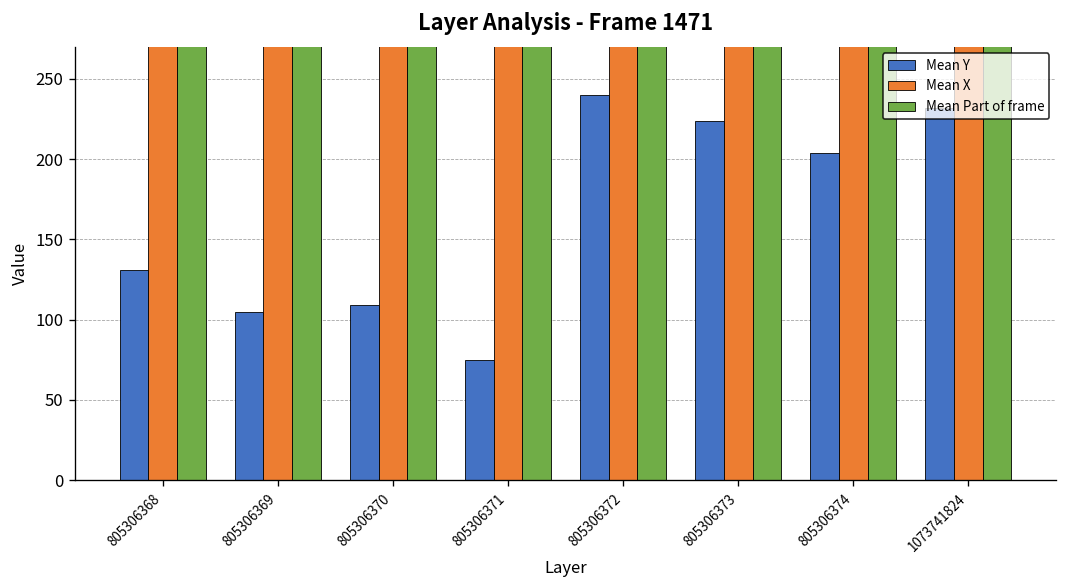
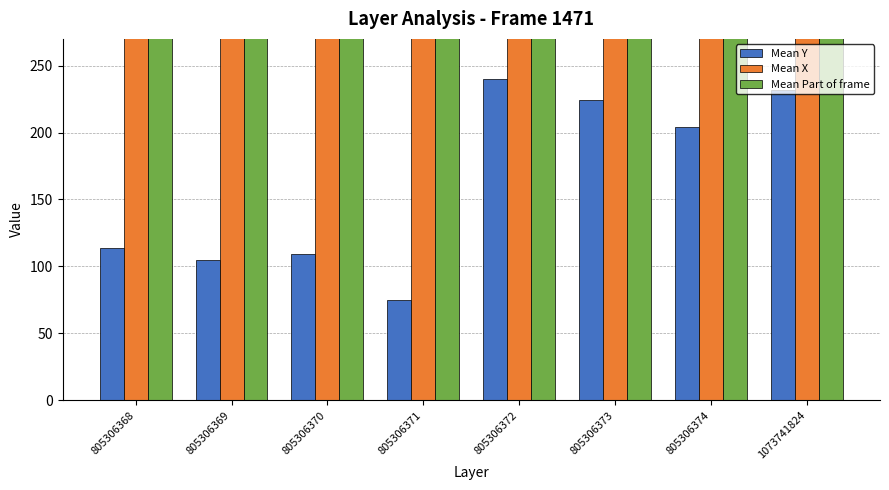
  {
    "Mean Y": {
-     "805306368": 131,
+     "805306368": 114,
      "805306369": 105,
      "805306370": 109,
      "805306371": 75,
      "805306372": 240,
      "805306373": 224,
      "805306374": 204
    }
  }
